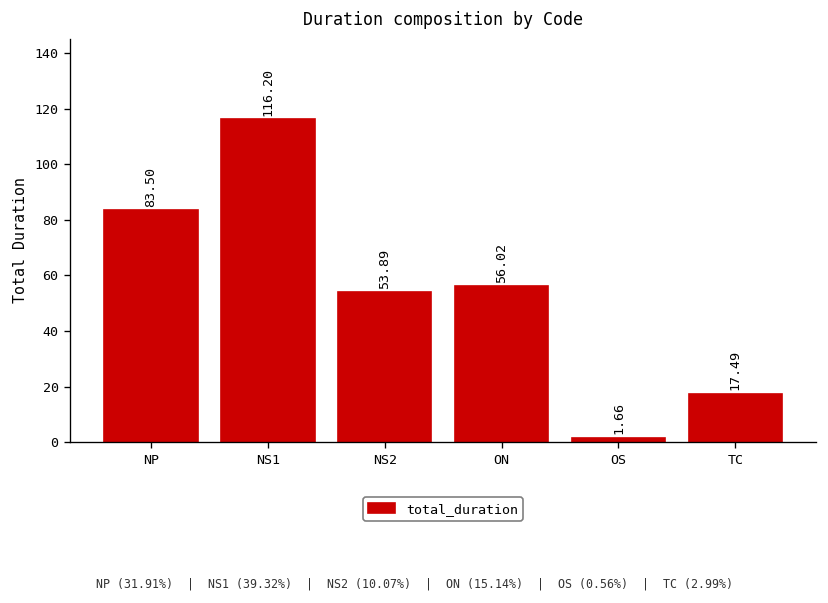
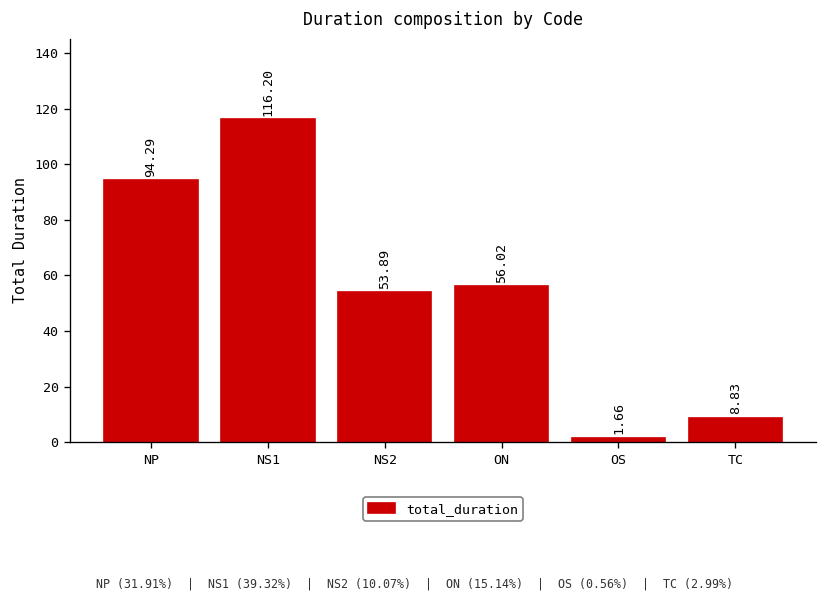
  {
-   "NP": 83.50,
+   "NP": 94.29,
    "NS1": 116.20,
    "NS2": 53.89,
    "ON": 56.02,
    "OS": 1.66,
-   "TC": 17.49
+   "TC": 8.83
  }
